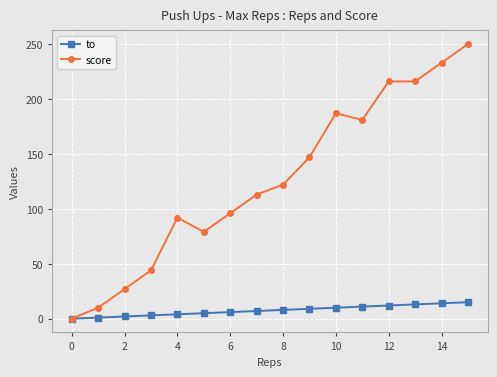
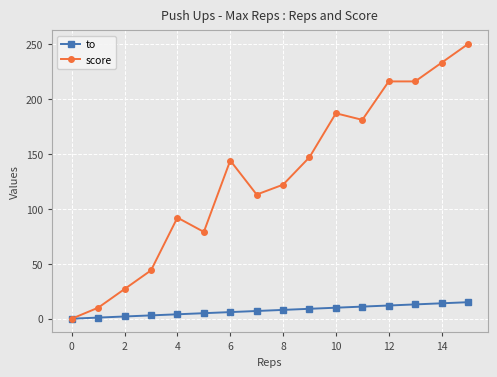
  {
    "to": {
      "2": 2,
      "4": 4,
      "6": 6,
      "8": 8,
      "10": 10,
      "12": 12,
      "14": 14
    },
    "score": {
      "2": 27,
      "4": 92,
-     "6": 96,
+     "6": 144,
      "8": 122,
      "10": 187,
      "12": 216,
      "14": 233
    }
  }
